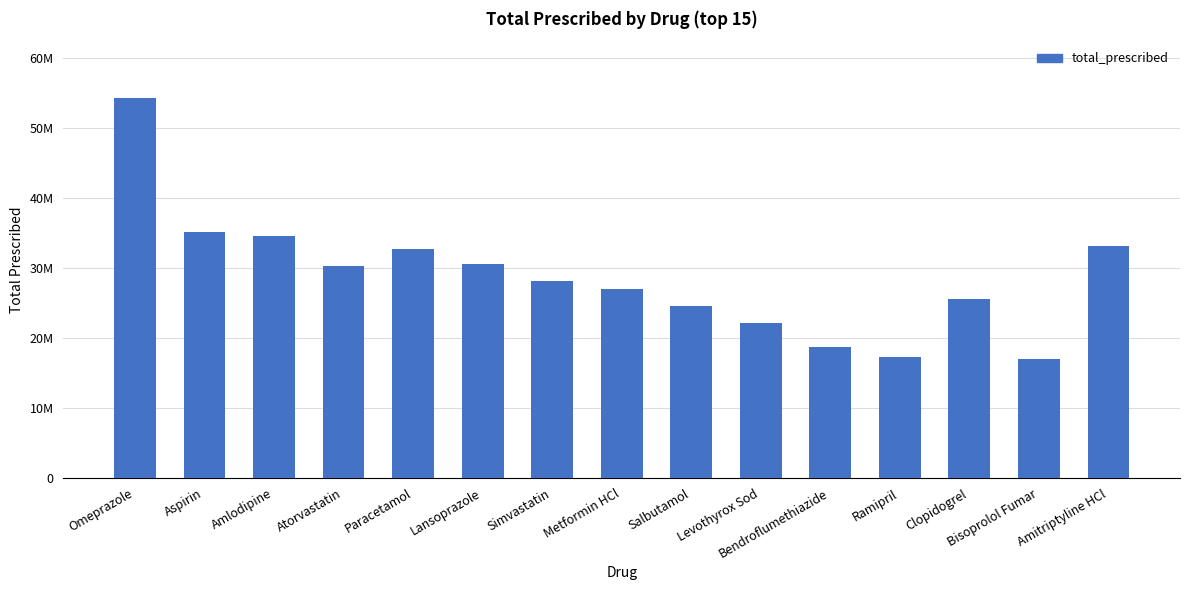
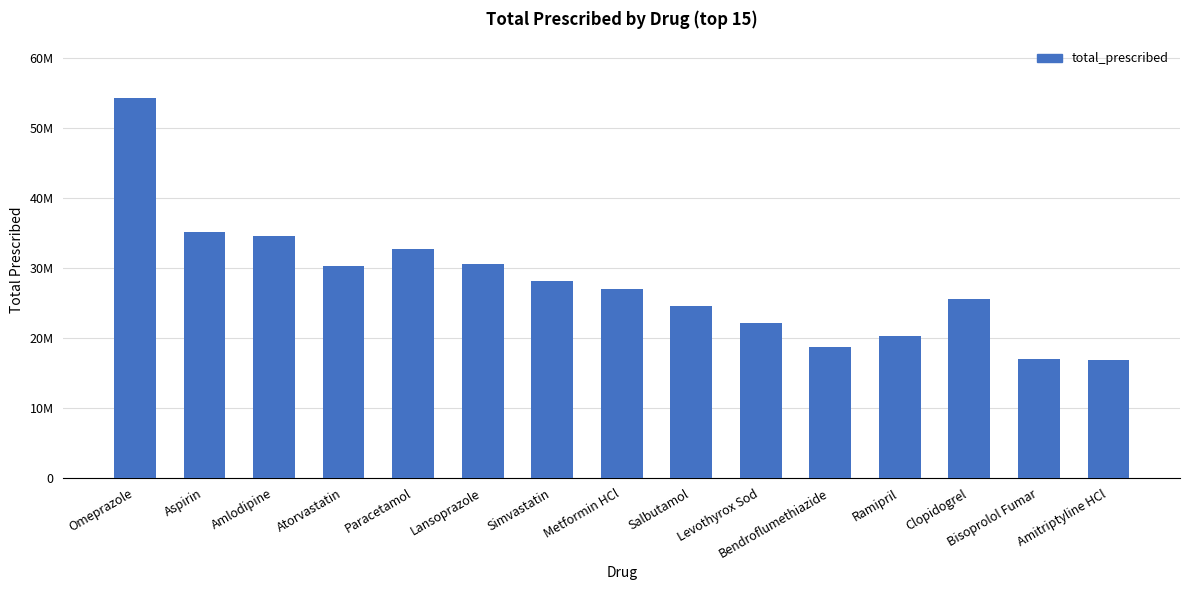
  {
    "Omeprazole": 54000000,
    "Aspirin": 35000000,
    "Amlodipine": 35000000,
    "Atorvastatin": 30000000,
    "Paracetamol": 33000000,
    "Lansoprazole": 31000000,
    "Simvastatin": 28000000,
    "Metformin HCl": 27000000,
    "Salbutamol": 25000000,
    "Levothyrox Sod": 22000000,
    "Bendroflumethiazide": 19000000,
-   "Ramipril": 17000000,
+   "Ramipril": 20000000,
    "Clopidogrel": 26000000,
    "Bisoprolol Fumar": 17000000,
-   "Amitriptyline HCl": 33000000
+   "Amitriptyline HCl": 17000000
  }
